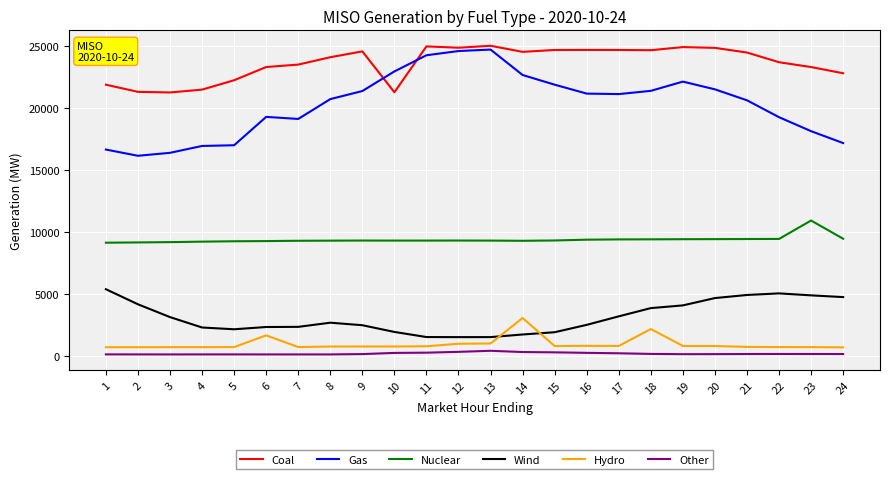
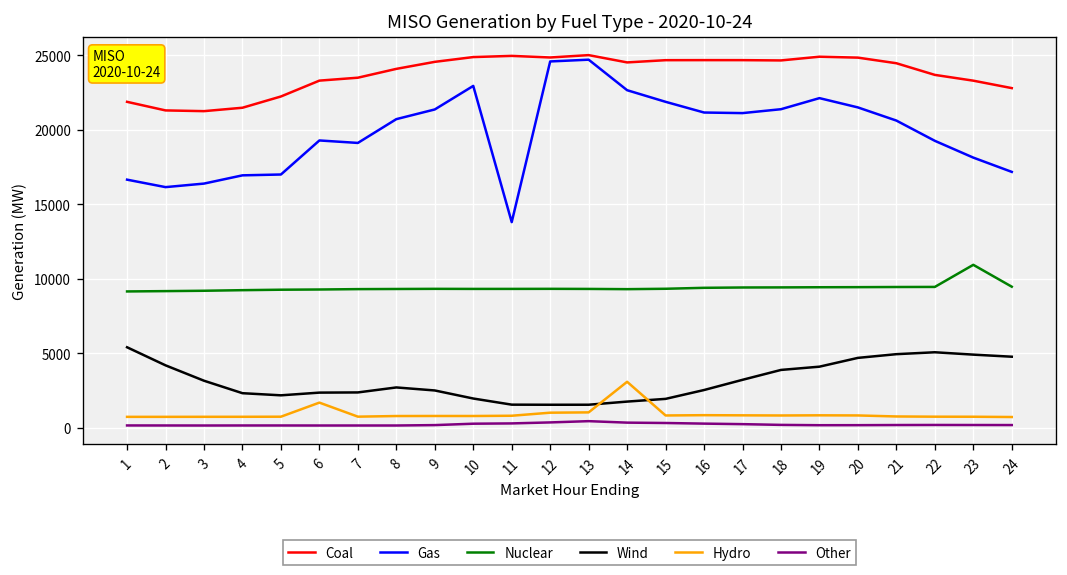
  {
    "Coal": {
      "2": 21300,
      "3": 21300,
      "4": 21500,
      "5": 22200,
      "6": 23300,
      "7": 23500,
      "8": 24100,
      "9": 24600,
-     "10": 21300,
+     "10": 24900,
      "11": 25000,
      "12": 24900,
      "13": 25000,
      "14": 24500,
      "15": 24700,
      "16": 24700,
      "17": 24700,
      "18": 24700,
      "19": 24900,
      "20": 24900,
      "21": 24500,
      "22": 23700,
      "23": 23300,
      "24": 22800
    },
    "Gas": {
      "1": 16700,
      "2": 16200,
      "3": 16400,
      "4": 17000,
      "5": 17000,
      "6": 19300,
      "7": 19100,
      "8": 20700,
      "9": 21400,
      "10": 23000,
-     "11": 24300,
+     "11": 13800,
      "12": 24600,
      "13": 24700,
      "14": 22700,
      "15": 21900,
      "16": 21200,
      "17": 21100,
      "18": 21400,
      "19": 22100,
      "20": 21500,
      "21": 20600,
      "22": 19300,
      "23": 18100,
      "24": 17200
    },
    "Nuclear": {
      "1": 9200,
      "2": 9200,
      "3": 9200,
      "4": 9200,
      "5": 9300,
      "6": 9300,
      "7": 9300,
      "8": 9300,
      "9": 9300,
      "10": 9300,
      "11": 9300,
      "12": 9300,
      "13": 9300,
      "14": 9300,
      "15": 9300,
      "16": 9400,
      "17": 9400,
      "18": 9400,
      "19": 9400,
      "20": 9500,
      "21": 9500,
      "22": 9500,
      "23": 10900,
      "24": 9500
    },
    "Wind": {
      "1": 5400,
      "2": 4200,
      "3": 3200,
      "4": 2300,
      "5": 2200,
      "6": 2400,
      "7": 2400,
      "8": 2700,
      "9": 2500,
      "10": 2000,
      "11": 1600,
      "12": 1600,
      "13": 1600,
      "14": 1800,
      "15": 2000,
      "16": 2500,
      "17": 3200,
      "18": 3900,
      "19": 4100,
      "20": 4700,
      "21": 5000,
      "22": 5100,
      "23": 4900,
      "24": 4800
    },
    "Hydro": {
      "1": 700,
      "2": 700,
      "3": 700,
      "4": 800,
      "5": 800,
      "6": 1700,
      "7": 800,
      "8": 800,
      "9": 800,
      "10": 800,
      "11": 800,
      "12": 1000,
      "13": 1000,
      "14": 3100,
      "15": 800,
      "16": 900,
      "17": 800,
-     "18": 2200,
+     "18": 800,
      "19": 800,
      "20": 800,
      "21": 800,
      "22": 800,
      "23": 800,
      "24": 700
    },
    "Other": {
      "1": 200,
      "2": 200,
      "3": 200,
      "4": 200,
      "5": 200,
      "6": 200,
      "7": 200,
      "8": 200,
      "9": 200,
      "10": 300,
      "11": 300,
      "12": 400,
      "13": 500,
      "14": 400,
      "15": 300,
      "16": 300,
      "17": 300,
      "18": 200,
      "19": 200,
      "20": 200,
      "21": 200,
      "22": 200,
      "23": 200,
      "24": 200
    }
  }
